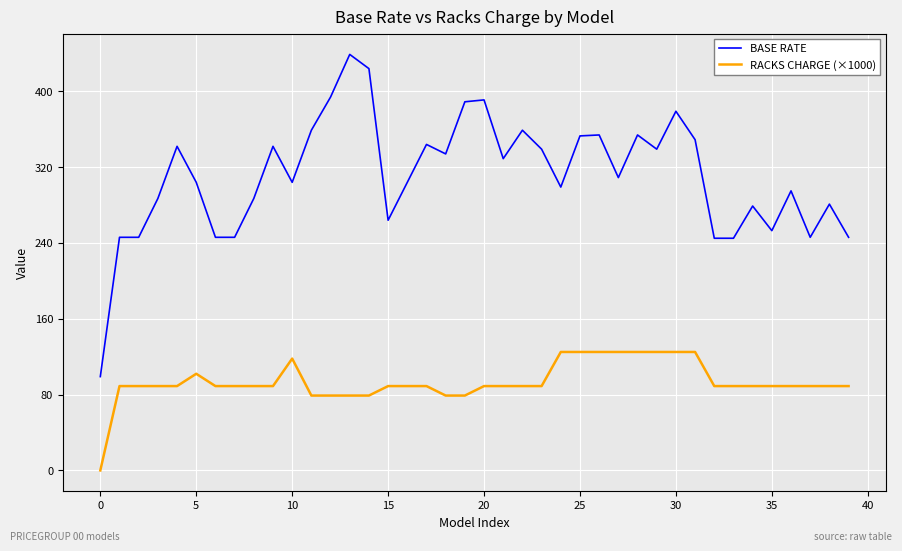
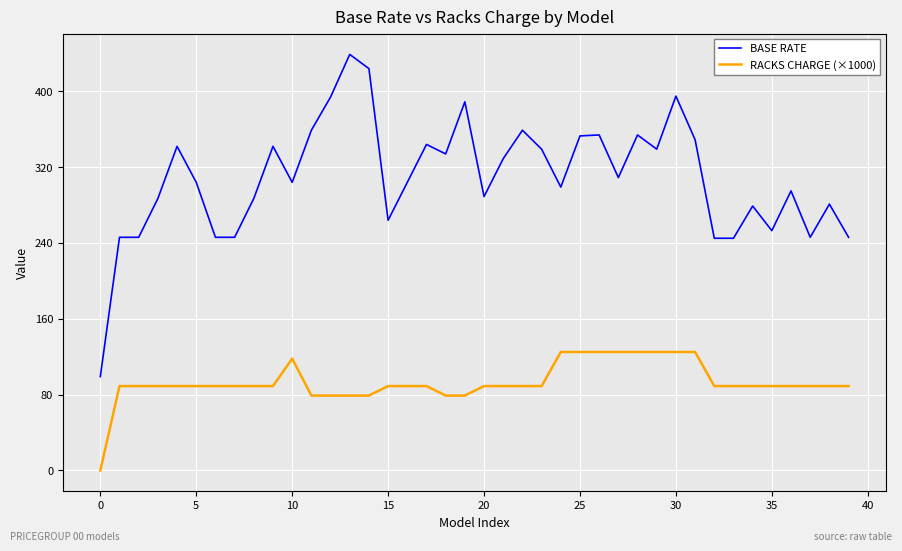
  {
    "BASE RATE": {
      "0": 100,
      "5": 300,
      "10": 300,
      "15": 260,
-     "20": 390,
+     "20": 290,
      "25": 350,
-     "30": 380,
+     "30": 400,
      "35": 250
    },
    "RACKS CHARGE (×1000)": {
      "0": 0,
-     "5": 100,
+     "5": 90,
      "10": 120,
      "15": 90,
      "20": 90,
      "25": 130,
      "30": 130,
      "35": 90
    }
  }
